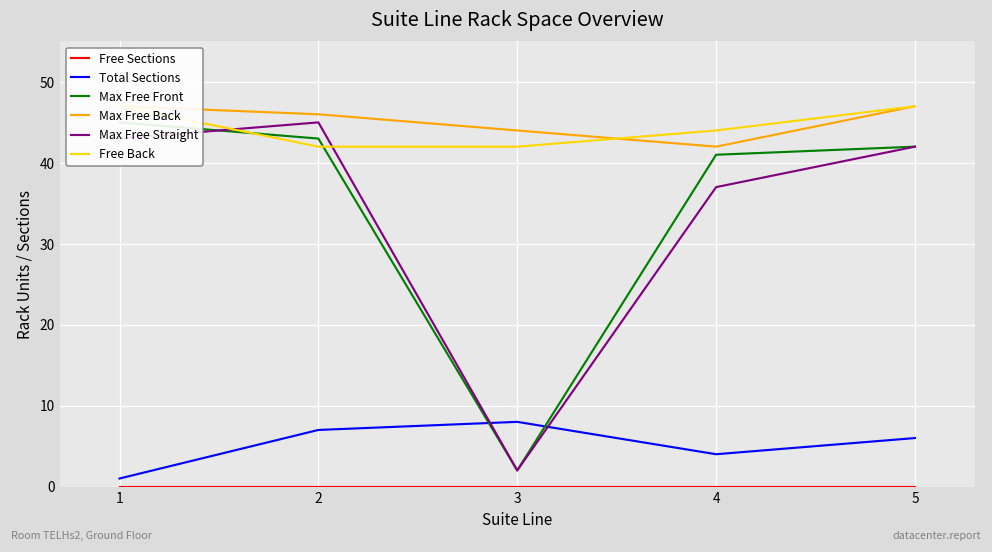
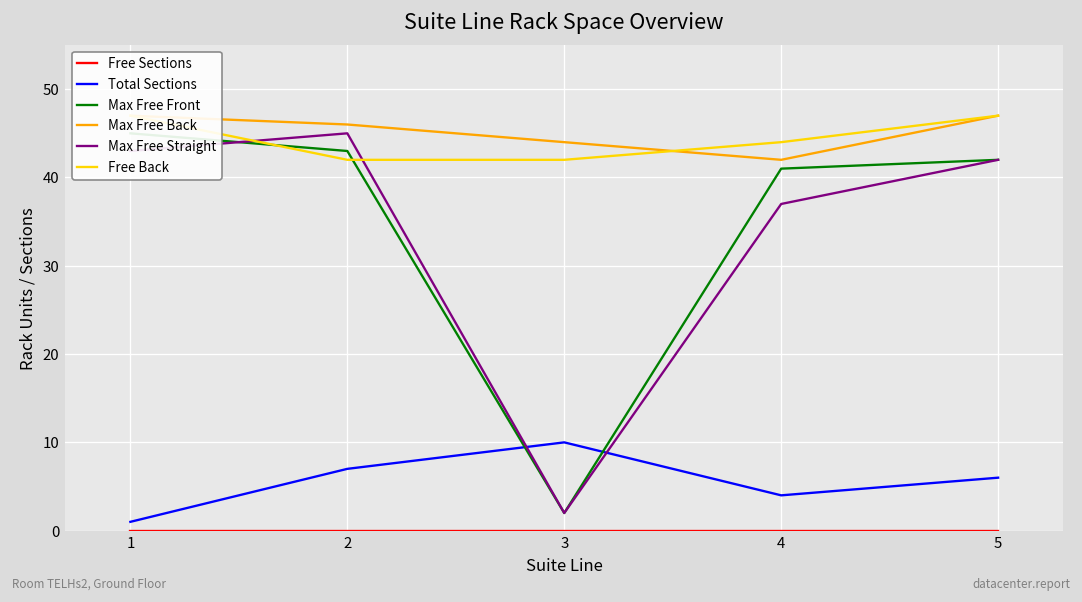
  {
    "Free Sections": {
      "1": 0,
      "2": 0,
      "3": 0,
      "4": 0,
      "5": 0
    },
    "Total Sections": {
      "1": 1,
      "2": 7,
-     "3": 8,
+     "3": 10,
      "4": 4,
      "5": 6
    },
    "Max Free Front": {
      "2": 43,
      "4": 41
    },
    "Max Free Straight": {
      "2": 45,
      "4": 37
    }
  }
